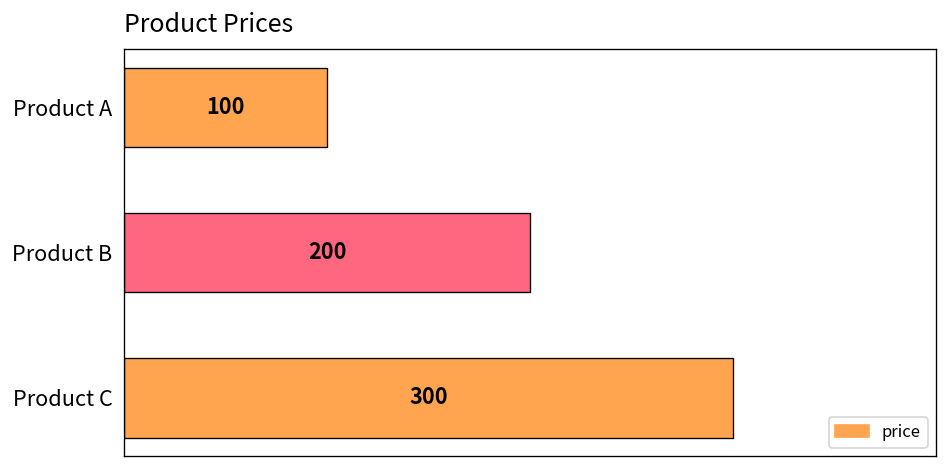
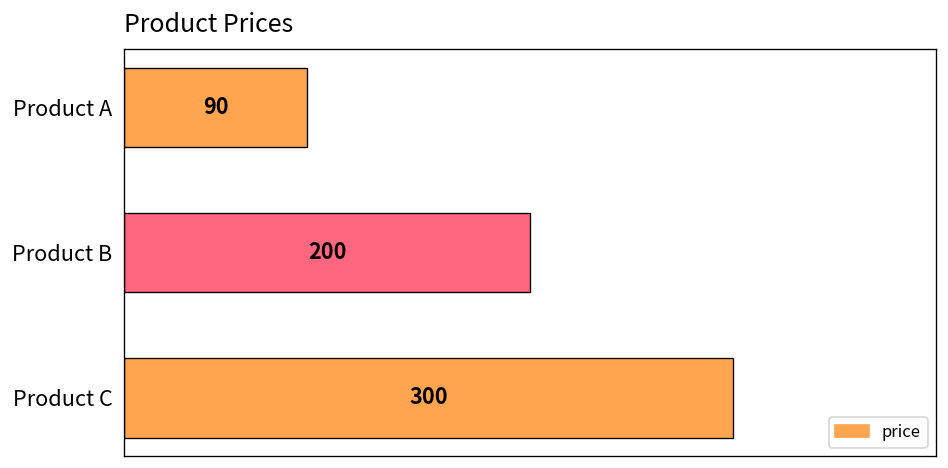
  {
-   "Product A": 100,
+   "Product A": 90,
    "Product B": 200,
    "Product C": 300
  }
